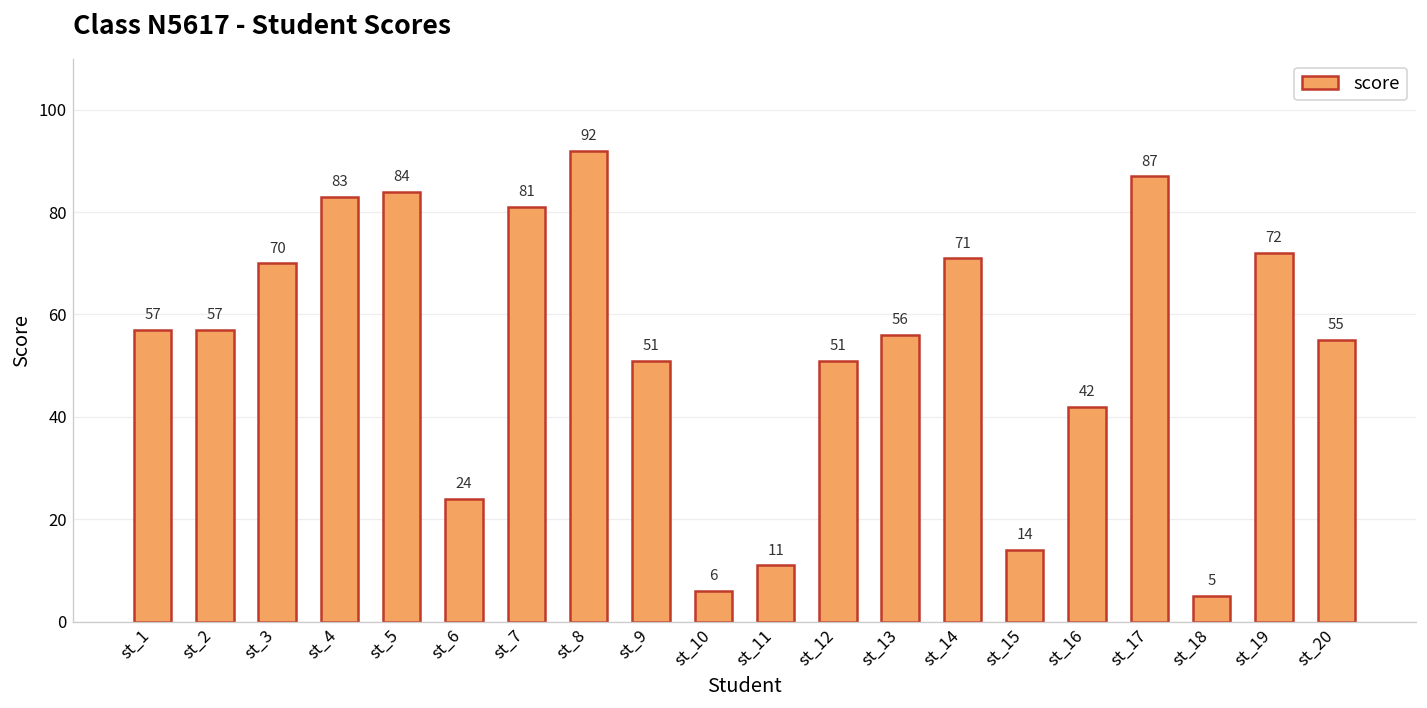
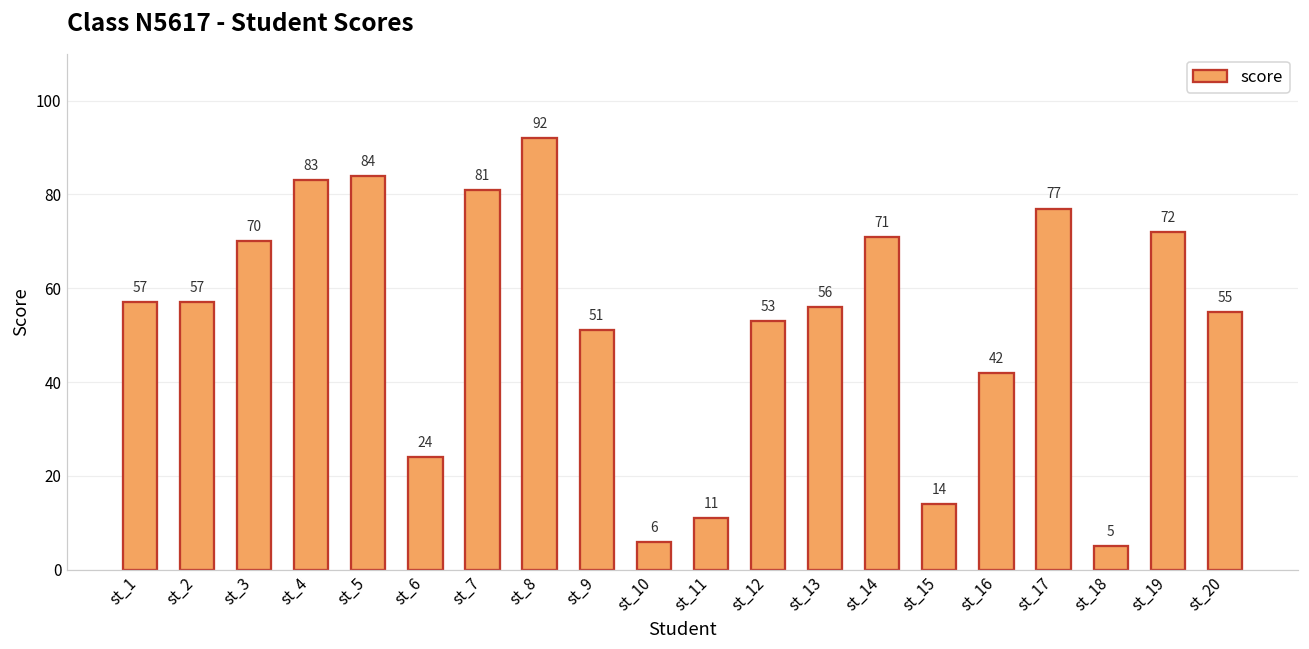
  {
    "st_1": 57,
    "st_2": 57,
    "st_3": 70,
    "st_4": 83,
    "st_5": 84,
    "st_6": 24,
    "st_7": 81,
    "st_8": 92,
    "st_9": 51,
    "st_10": 6,
    "st_11": 11,
-   "st_12": 51,
+   "st_12": 53,
    "st_13": 56,
    "st_14": 71,
    "st_15": 14,
    "st_16": 42,
-   "st_17": 87,
+   "st_17": 77,
    "st_18": 5,
    "st_19": 72,
    "st_20": 55
  }
